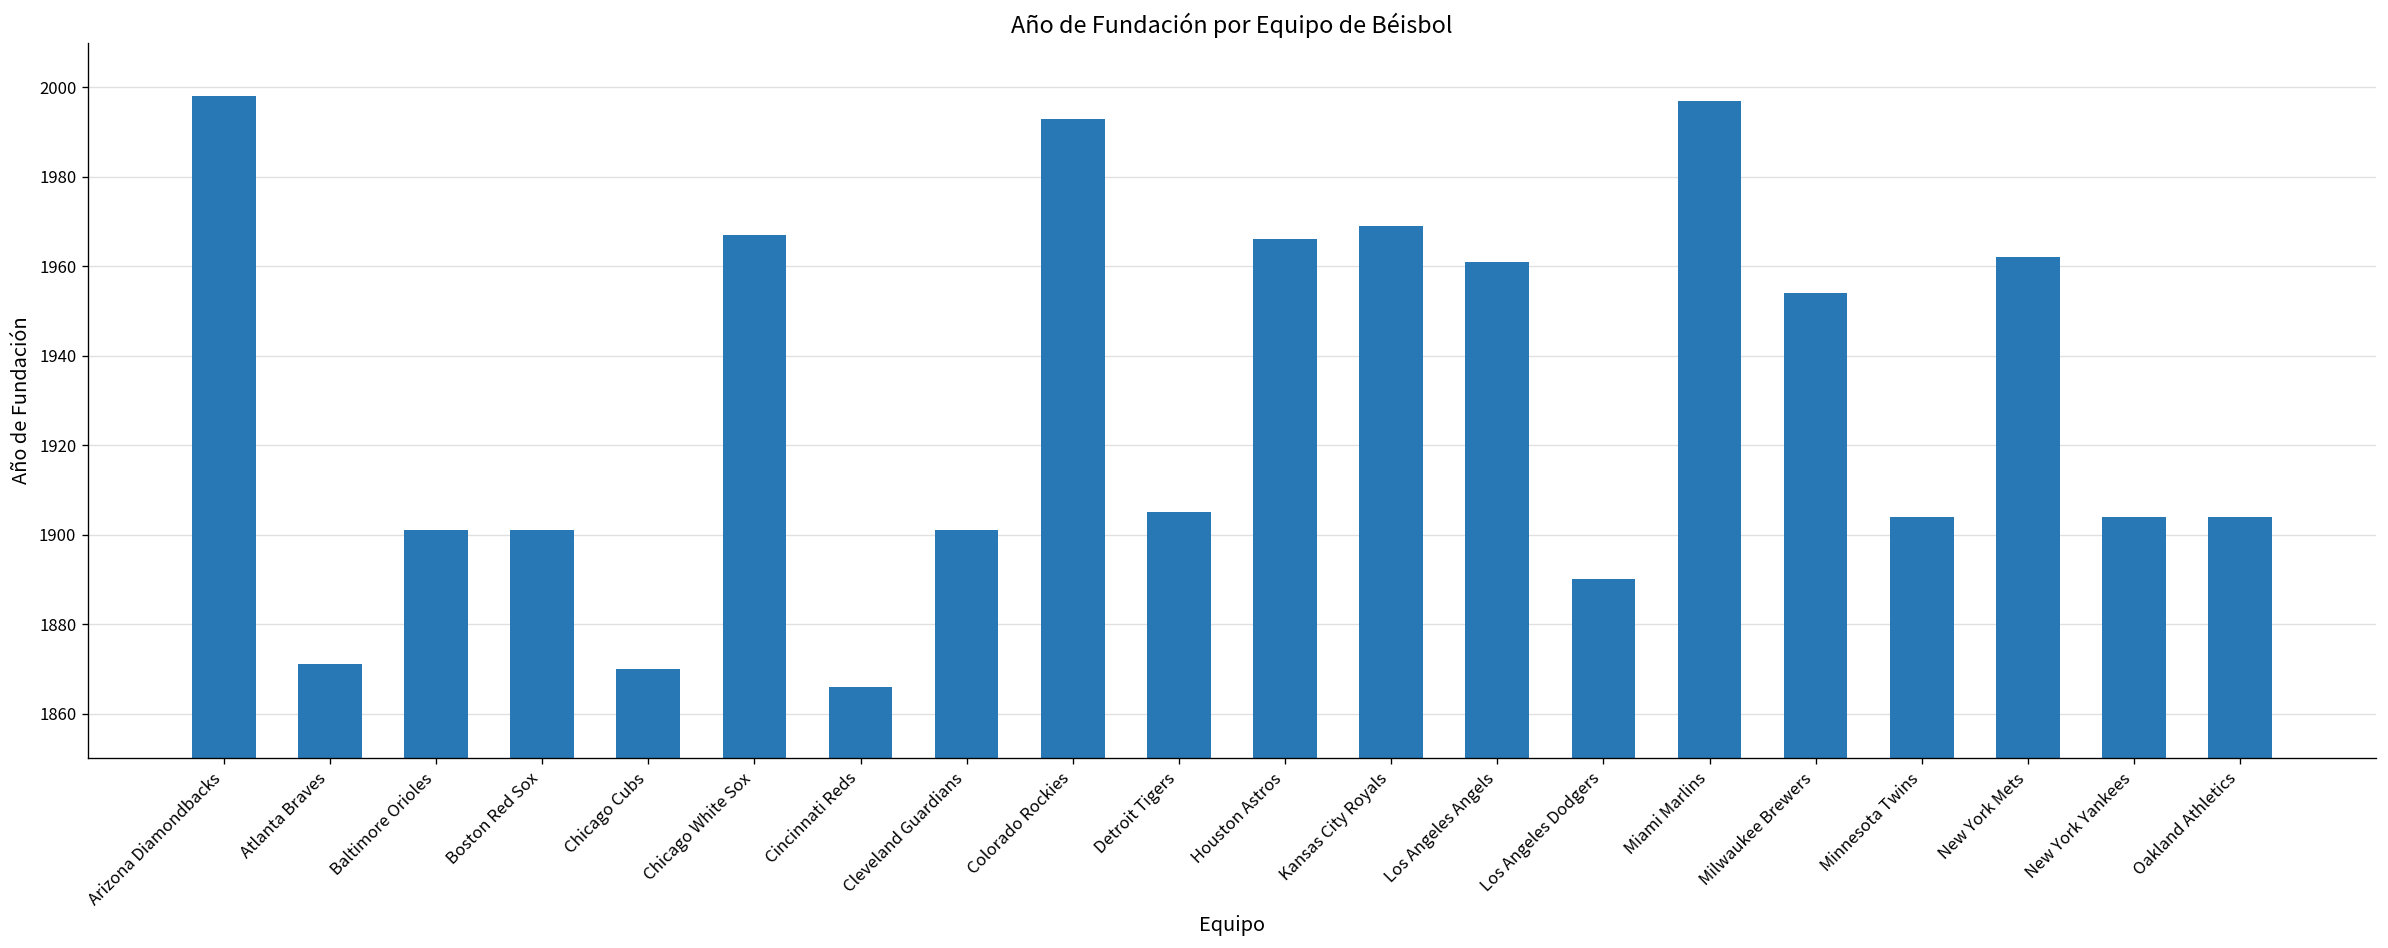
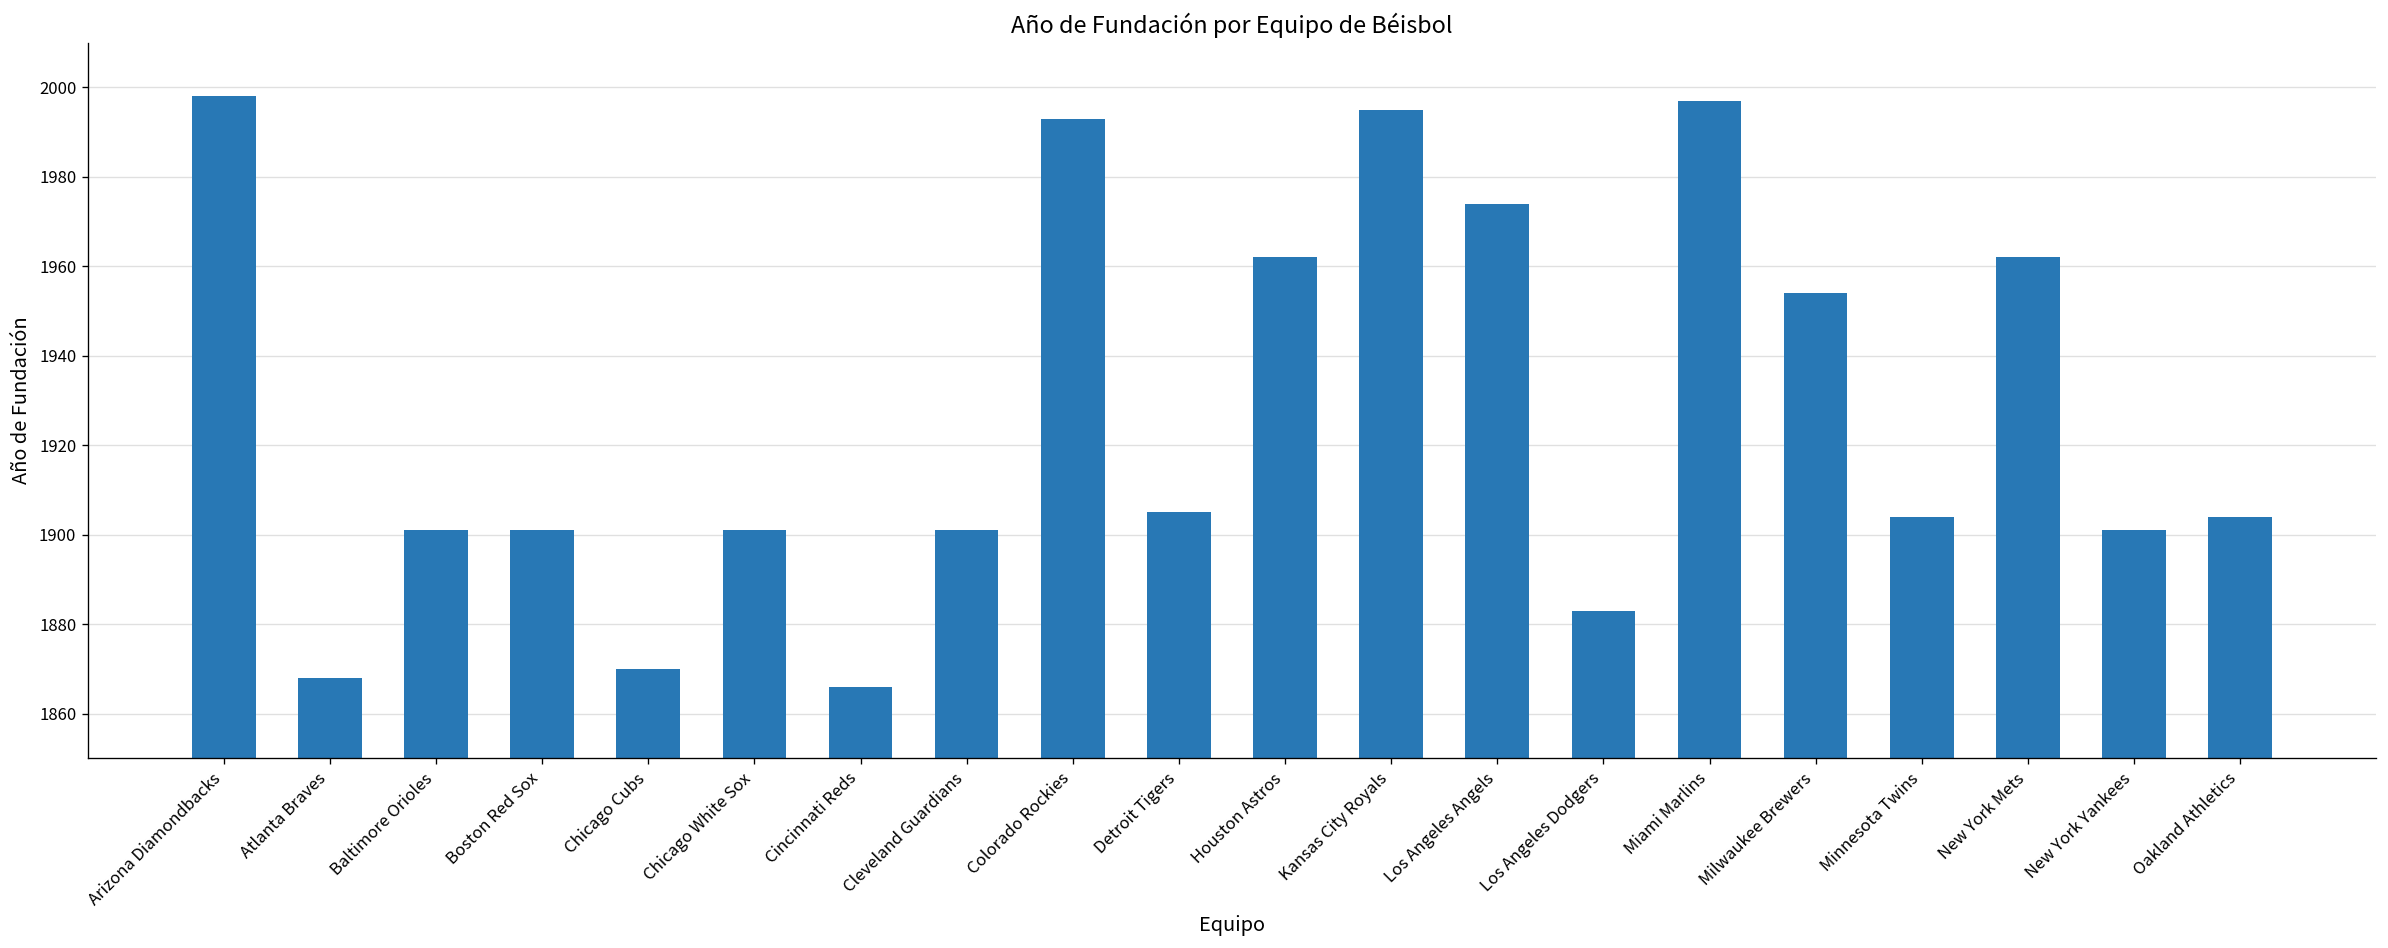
  {
    "Arizona Diamondbacks": 1998,
-   "Atlanta Braves": 1871,
+   "Atlanta Braves": 1868,
    "Baltimore Orioles": 1901,
    "Boston Red Sox": 1901,
    "Chicago Cubs": 1870,
-   "Chicago White Sox": 1967,
+   "Chicago White Sox": 1901,
    "Cincinnati Reds": 1866,
    "Cleveland Guardians": 1901,
    "Colorado Rockies": 1993,
    "Detroit Tigers": 1905,
-   "Houston Astros": 1966,
-   "Kansas City Royals": 1969,
-   "Los Angeles Angels": 1961,
-   "Los Angeles Dodgers": 1890,
+   "Houston Astros": 1962,
+   "Kansas City Royals": 1995,
+   "Los Angeles Angels": 1974,
+   "Los Angeles Dodgers": 1883,
    "Miami Marlins": 1997,
    "Milwaukee Brewers": 1954,
    "Minnesota Twins": 1904,
    "New York Mets": 1962,
-   "New York Yankees": 1904,
+   "New York Yankees": 1901,
    "Oakland Athletics": 1904
  }
